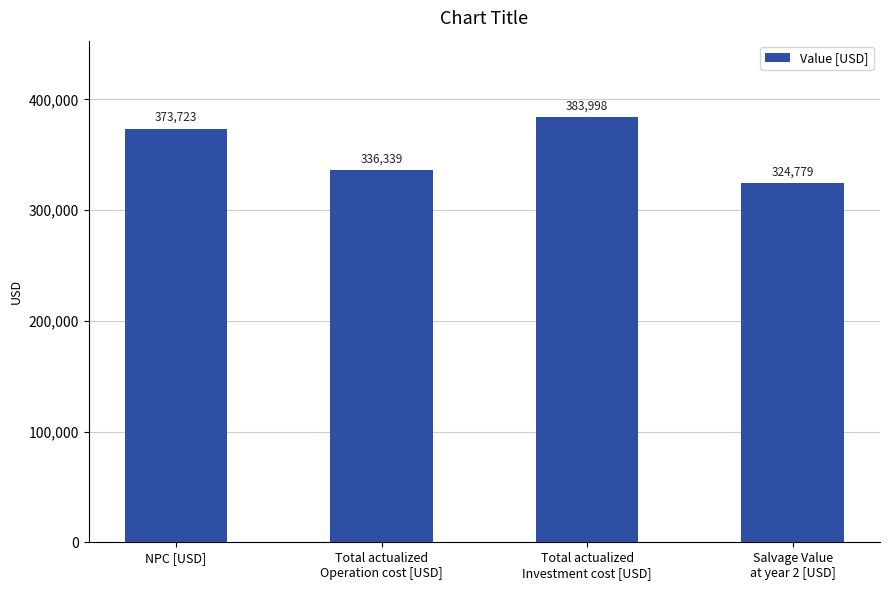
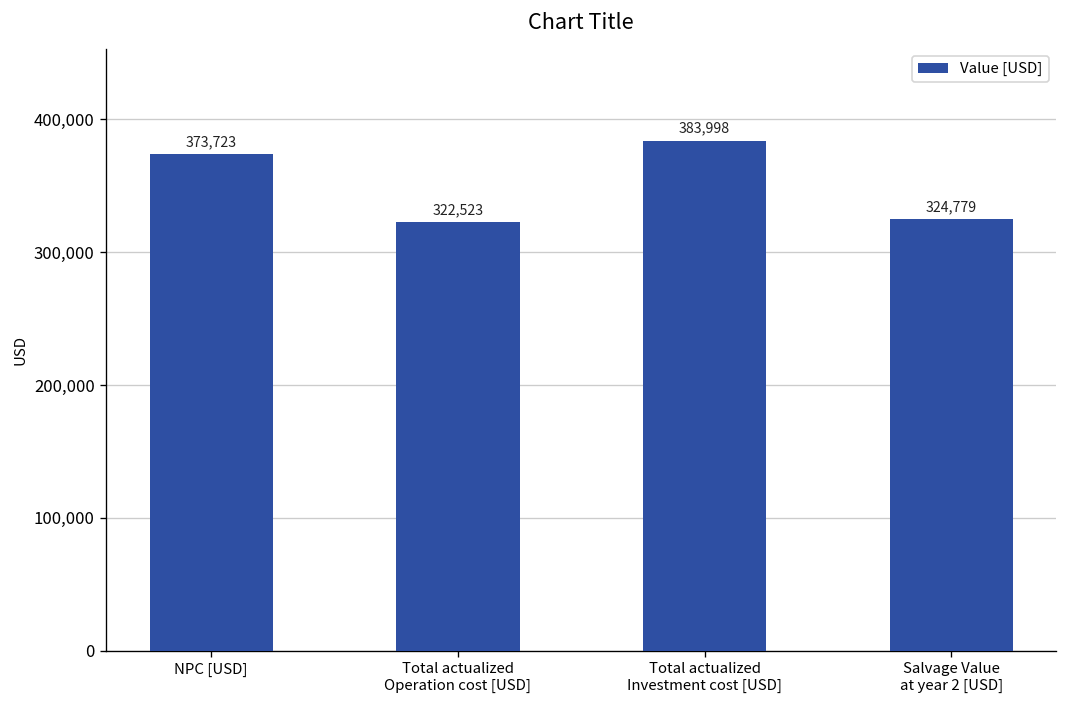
  {
    "NPC [USD]": "373,723",
-   "Total actualized Operation cost [USD]": "336,339",
+   "Total actualized Operation cost [USD]": "322,523",
    "Total actualized Investment cost [USD]": "383,998",
    "Salvage Value at year 2 [USD]": "324,779"
  }
